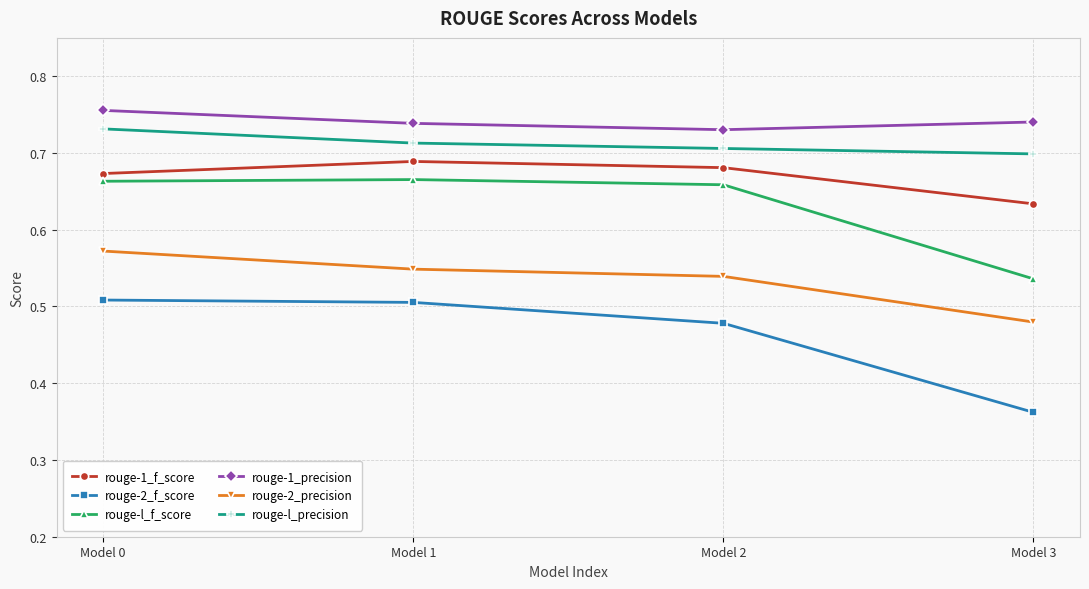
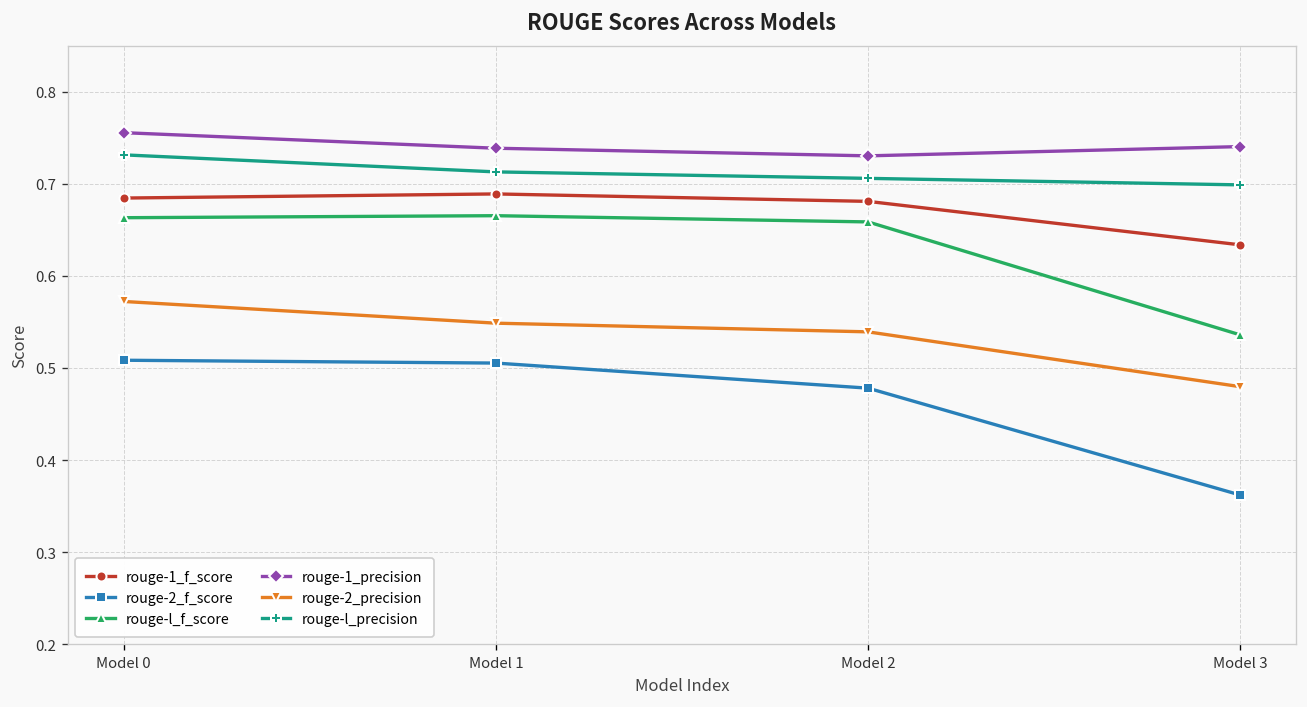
  {
    "rouge-1_f_score": {
-     "Model 0": 0.67,
+     "Model 0": 0.68,
      "Model 1": 0.69,
      "Model 2": 0.68,
      "Model 3": 0.63
    },
    "rouge-2_f_score": {
      "Model 0": 0.51,
      "Model 1": 0.51,
      "Model 2": 0.48,
      "Model 3": 0.36
    },
    "rouge-1_precision": {
      "Model 0": 0.76,
      "Model 1": 0.74,
      "Model 2": 0.73,
      "Model 3": 0.74
    },
    "rouge-2_precision": {
      "Model 0": 0.57,
      "Model 1": 0.55,
      "Model 2": 0.54,
      "Model 3": 0.48
    }
  }
